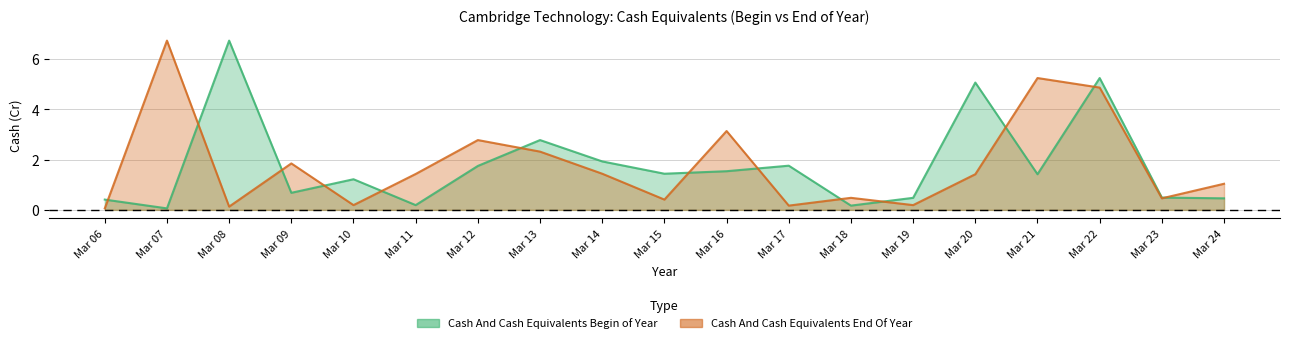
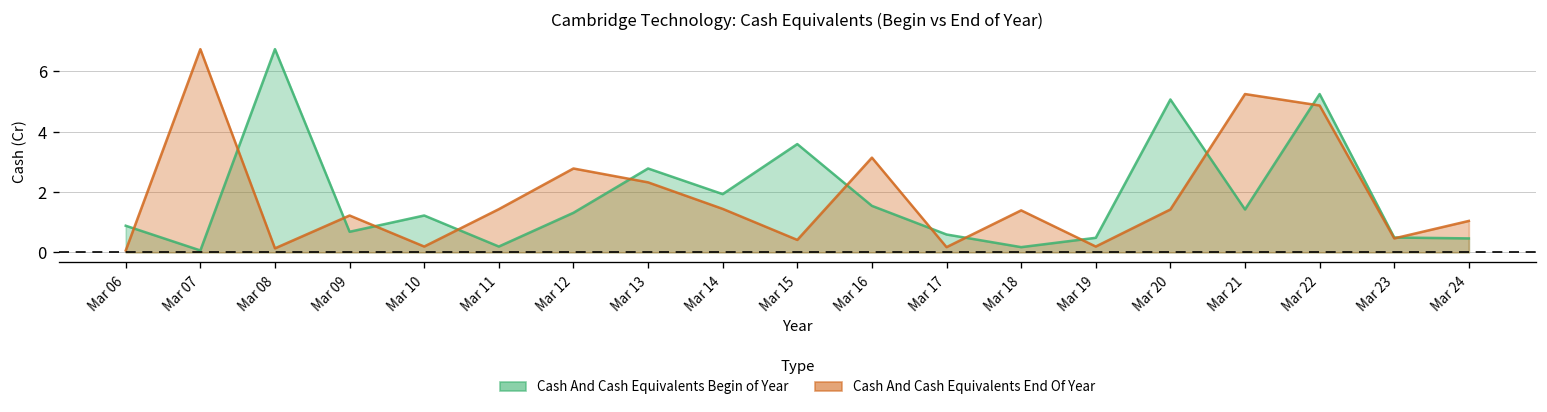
  {
    "Cash And Cash Equivalents Begin of Year": {
-     "Mar 06": 0.4,
+     "Mar 06": 0.9,
      "Mar 07": 0.1,
      "Mar 08": 6.7,
      "Mar 09": 0.7,
      "Mar 10": 1.2,
      "Mar 11": 0.2,
-     "Mar 12": 1.8,
+     "Mar 12": 1.3,
      "Mar 13": 2.8,
      "Mar 14": 1.9,
-     "Mar 15": 1.4,
+     "Mar 15": 3.6,
      "Mar 16": 1.5,
-     "Mar 17": 1.8,
+     "Mar 17": 0.6,
      "Mar 18": 0.2,
      "Mar 19": 0.5,
      "Mar 20": 5.1,
      "Mar 21": 1.4,
      "Mar 22": 5.3,
      "Mar 24": 0.5
    },
    "Cash And Cash Equivalents End Of Year": {
      "Mar 06": 0.1,
      "Mar 07": 6.7,
      "Mar 08": 0.1,
-     "Mar 09": 1.9,
+     "Mar 09": 1.2,
      "Mar 10": 0.2,
      "Mar 11": 1.4,
      "Mar 12": 2.8,
      "Mar 13": 2.3,
      "Mar 14": 1.4,
      "Mar 15": 0.4,
      "Mar 16": 3.1,
      "Mar 17": 0.2,
-     "Mar 18": 0.5,
+     "Mar 18": 1.4,
      "Mar 19": 0.2,
      "Mar 20": 1.4,
      "Mar 21": 5.3,
      "Mar 22": 4.9,
      "Mar 24": 1.0
    }
  }
